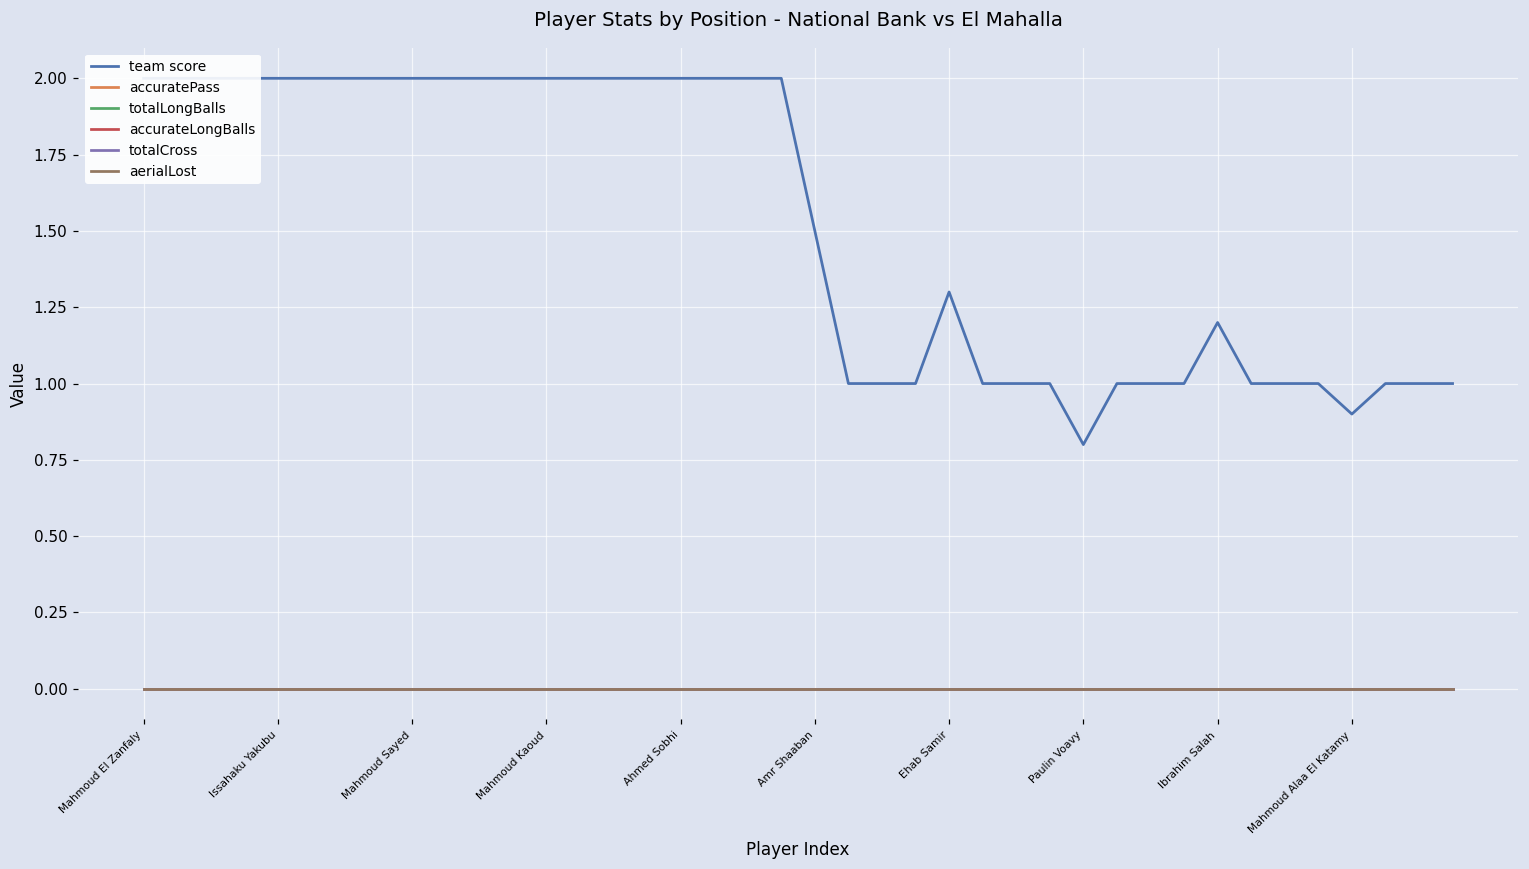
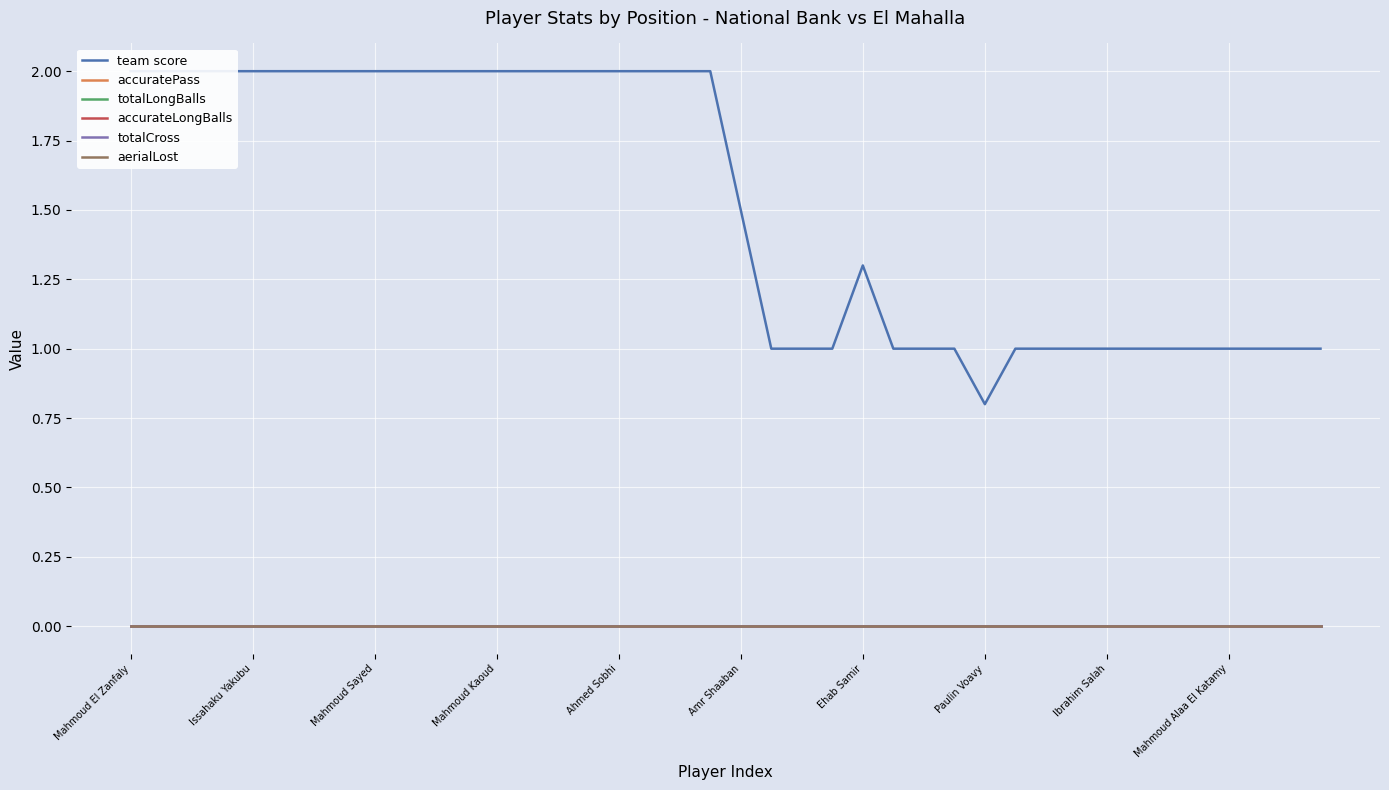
  {
    "team score": {
      "Issahaku Yakubu": 2.0,
      "Mahmoud Sayed": 2.0,
      "Mahmoud Kaoud": 2.0,
      "Ahmed Sobhi": 2.0,
      "Amr Shaaban": 1.5,
      "Ehab Samir": 1.3,
      "Paulin Voavy": 0.8,
-     "Ibrahim Salah": 1.2,
-     "Mahmoud Alaa El Katamy": 0.9
+     "Ibrahim Salah": 1.0,
+     "Mahmoud Alaa El Katamy": 1.0
    },
    "aerialLost": {
      "Mahmoud El Zanfaly": 0.0,
      "Issahaku Yakubu": 0.0,
      "Mahmoud Sayed": 0.0,
      "Mahmoud Kaoud": 0.0,
      "Ahmed Sobhi": 0.0,
      "Amr Shaaban": 0.0,
      "Ehab Samir": 0.0,
      "Paulin Voavy": 0.0,
      "Ibrahim Salah": 0.0,
      "Mahmoud Alaa El Katamy": 0.0
    }
  }
